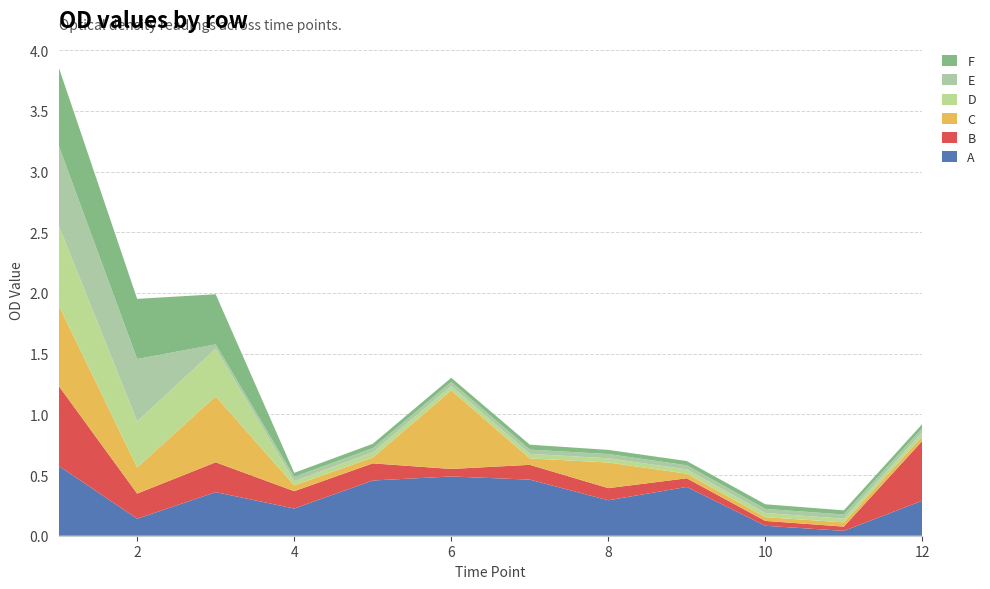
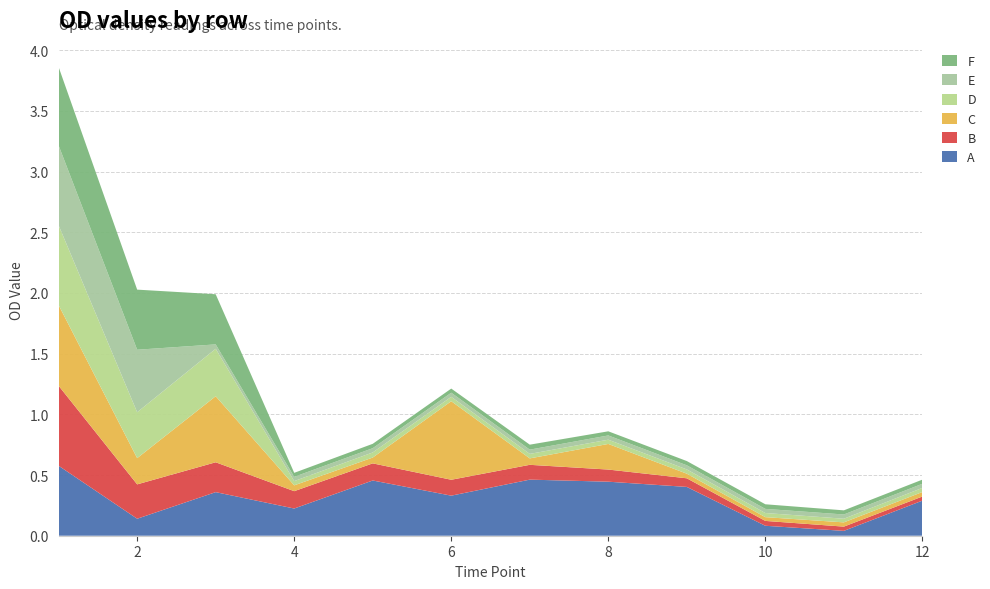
  {
    "A": {
      "2": 0.14,
      "4": 0.22,
-     "6": 0.49,
-     "8": 0.29,
+     "6": 0.33,
+     "8": 0.45,
      "10": 0.08,
      "12": 0.29
    },
    "B": {
-     "2": 0.21,
+     "2": 0.28,
      "4": 0.14,
-     "6": 0.06,
+     "6": 0.13,
      "8": 0.10,
      "10": 0.04,
-     "12": 0.49
+     "12": 0.03
    },
    "C": {
      "2": 0.22,
      "4": 0.05,
      "6": 0.65,
      "8": 0.21,
      "10": 0.03,
      "12": 0.04
    }
  }
